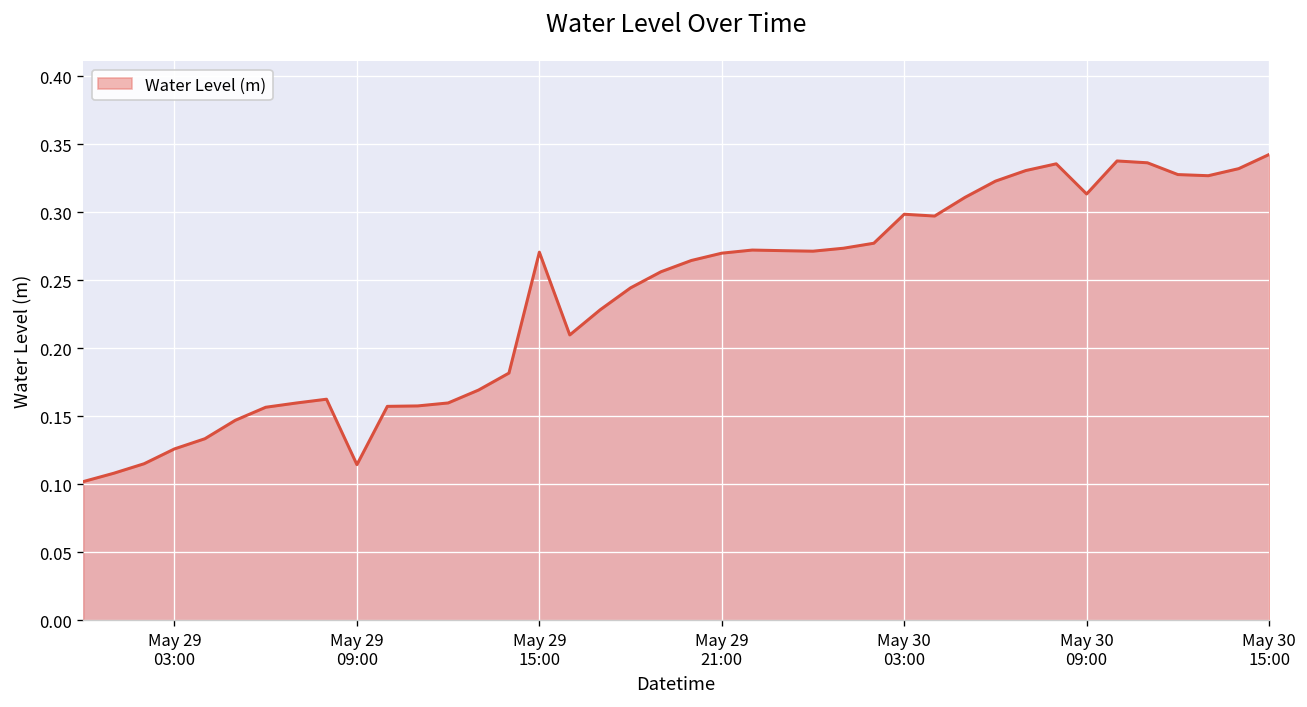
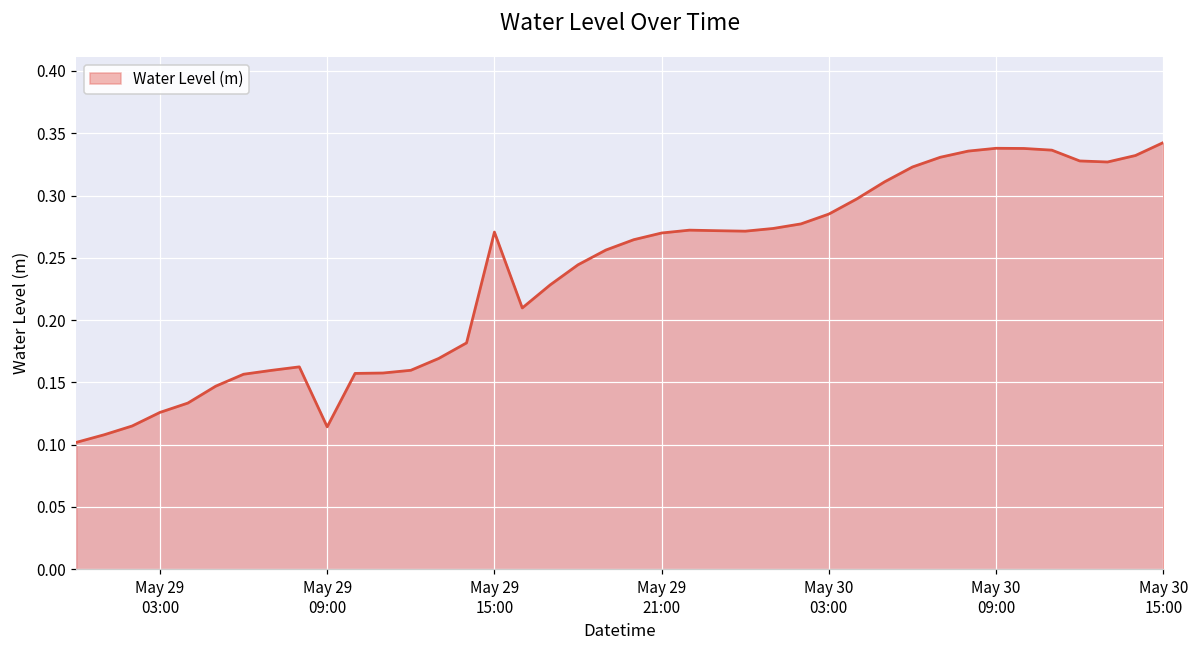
  {
    "May 29 03:00": 0.126,
    "May 29 09:00": 0.114,
    "May 29 15:00": 0.271,
    "May 29 21:00": 0.270,
-   "May 30 03:00": 0.299,
-   "May 30 09:00": 0.313,
+   "May 30 03:00": 0.285,
+   "May 30 09:00": 0.338,
    "May 30 15:00": 0.343
  }
